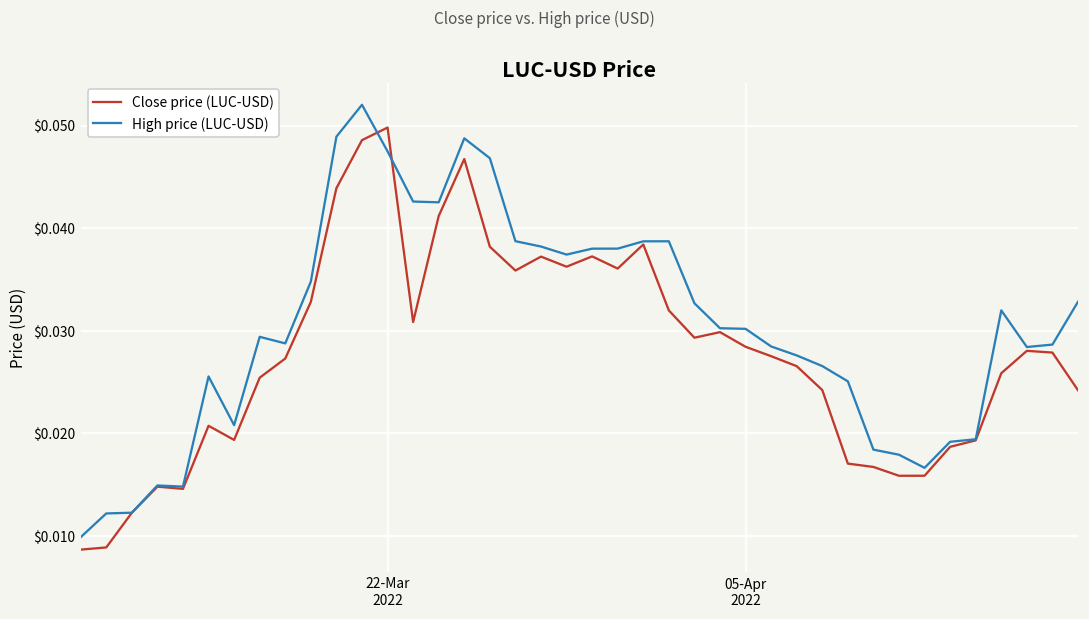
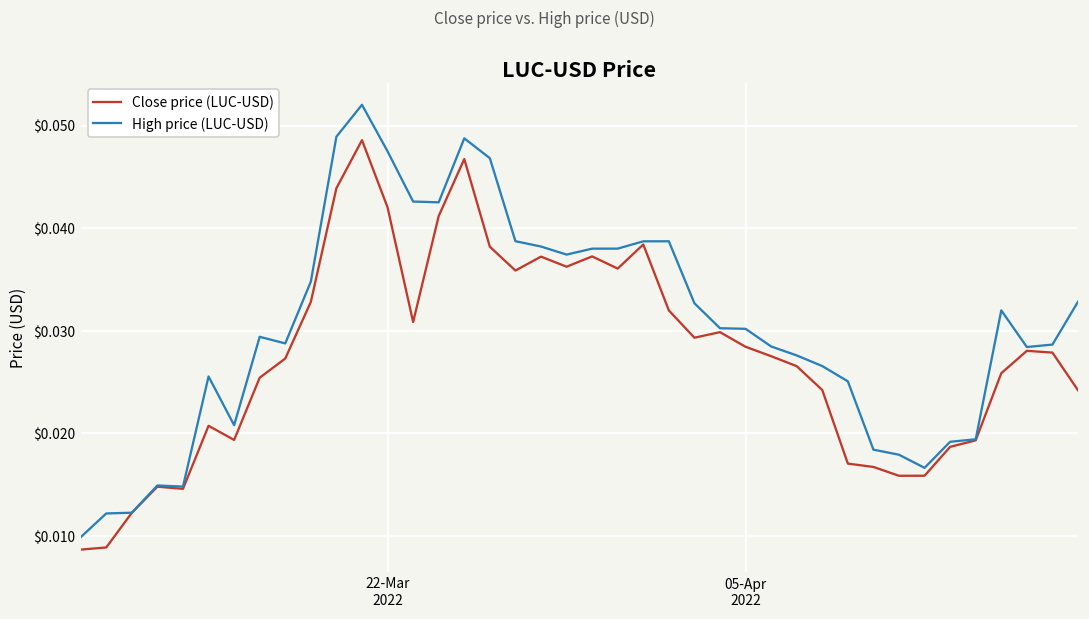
  {
    "Close price (LUC-USD)": {
-     "22-Mar 2022": "$0.050",
+     "22-Mar 2022": "$0.042",
      "05-Apr 2022": "$0.028"
    },
    "High price (LUC-USD)": {
      "22-Mar 2022": "$0.047",
      "05-Apr 2022": "$0.030"
    }
  }
